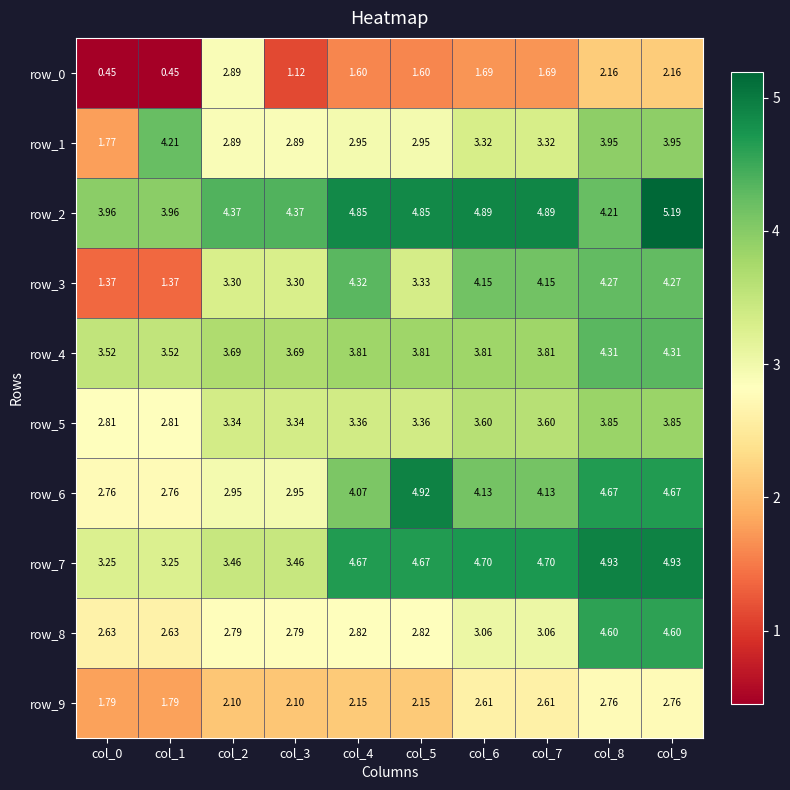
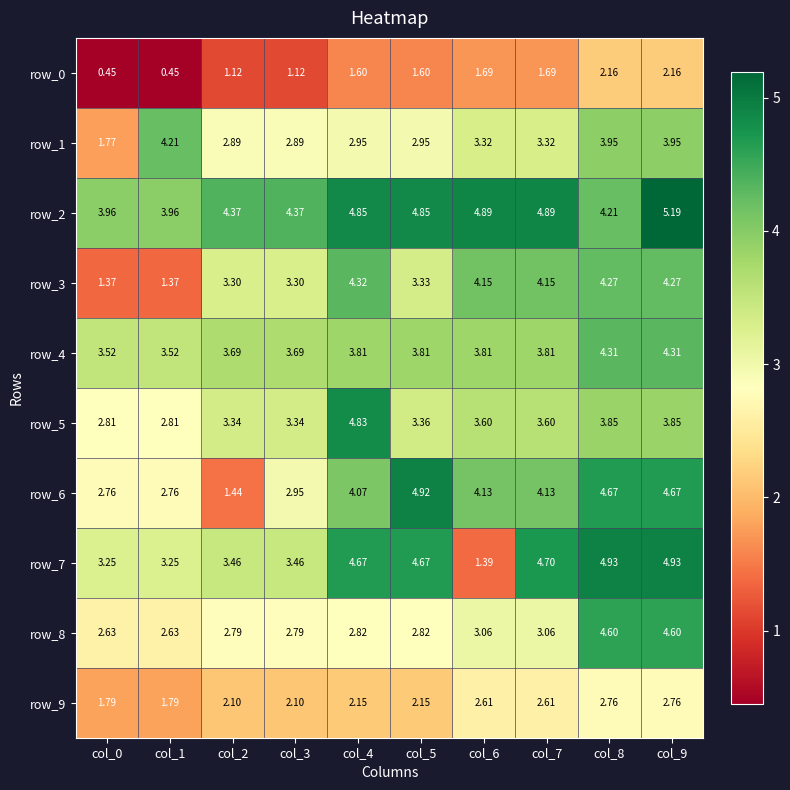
  {
    "row_0": {
      "col_0": 0.45,
      "col_1": 0.45,
-     "col_2": 2.89,
+     "col_2": 1.12,
      "col_3": 1.12,
      "col_4": 1.60,
      "col_5": 1.60,
      "col_6": 1.69,
      "col_7": 1.69,
      "col_8": 2.16,
      "col_9": 2.16
    },
    "row_1": {
      "col_0": 1.77,
      "col_1": 4.21,
      "col_2": 2.89,
      "col_3": 2.89,
      "col_4": 2.95,
      "col_5": 2.95,
      "col_6": 3.32,
      "col_7": 3.32,
      "col_8": 3.95,
      "col_9": 3.95
    },
    "row_2": {
      "col_0": 3.96,
      "col_1": 3.96,
      "col_2": 4.37,
      "col_3": 4.37,
      "col_4": 4.85,
      "col_5": 4.85,
      "col_6": 4.89,
      "col_7": 4.89,
      "col_8": 4.21,
      "col_9": 5.19
    },
    "row_3": {
      "col_0": 1.37,
      "col_1": 1.37,
      "col_2": 3.30,
      "col_3": 3.30,
      "col_4": 4.32,
      "col_5": 3.33,
      "col_6": 4.15,
      "col_7": 4.15,
      "col_8": 4.27,
      "col_9": 4.27
    },
    "row_4": {
      "col_0": 3.52,
      "col_1": 3.52,
      "col_2": 3.69,
      "col_3": 3.69,
      "col_4": 3.81,
      "col_5": 3.81,
      "col_6": 3.81,
      "col_7": 3.81,
      "col_8": 4.31,
      "col_9": 4.31
    },
    "row_5": {
      "col_0": 2.81,
      "col_1": 2.81,
      "col_2": 3.34,
      "col_3": 3.34,
-     "col_4": 3.36,
+     "col_4": 4.83,
      "col_5": 3.36,
      "col_6": 3.60,
      "col_7": 3.60,
      "col_8": 3.85,
      "col_9": 3.85
    },
    "row_6": {
      "col_0": 2.76,
      "col_1": 2.76,
-     "col_2": 2.95,
+     "col_2": 1.44,
      "col_3": 2.95,
      "col_4": 4.07,
      "col_5": 4.92,
      "col_6": 4.13,
      "col_7": 4.13,
      "col_8": 4.67,
      "col_9": 4.67
    },
    "row_7": {
      "col_0": 3.25,
      "col_1": 3.25,
      "col_2": 3.46,
      "col_3": 3.46,
      "col_4": 4.67,
      "col_5": 4.67,
-     "col_6": 4.70,
+     "col_6": 1.39,
      "col_7": 4.70,
      "col_8": 4.93,
      "col_9": 4.93
    },
    "row_8": {
      "col_0": 2.63,
      "col_1": 2.63,
      "col_2": 2.79,
      "col_3": 2.79,
      "col_4": 2.82,
      "col_5": 2.82,
      "col_6": 3.06,
      "col_7": 3.06,
      "col_8": 4.60,
      "col_9": 4.60
    },
    "row_9": {
      "col_0": 1.79,
      "col_1": 1.79,
      "col_2": 2.10,
      "col_3": 2.10,
      "col_4": 2.15,
      "col_5": 2.15,
      "col_6": 2.61,
      "col_7": 2.61,
      "col_8": 2.76,
      "col_9": 2.76
    }
  }
